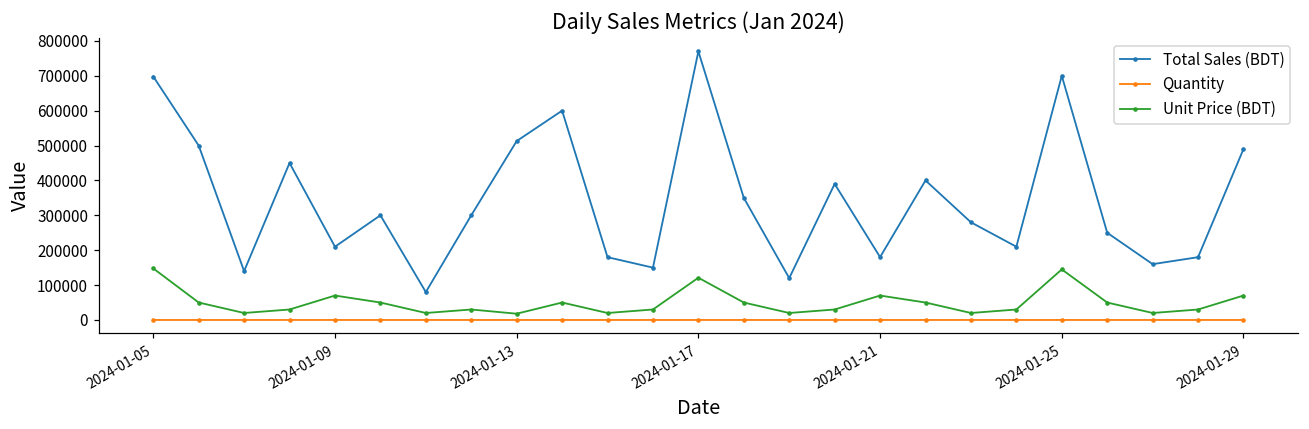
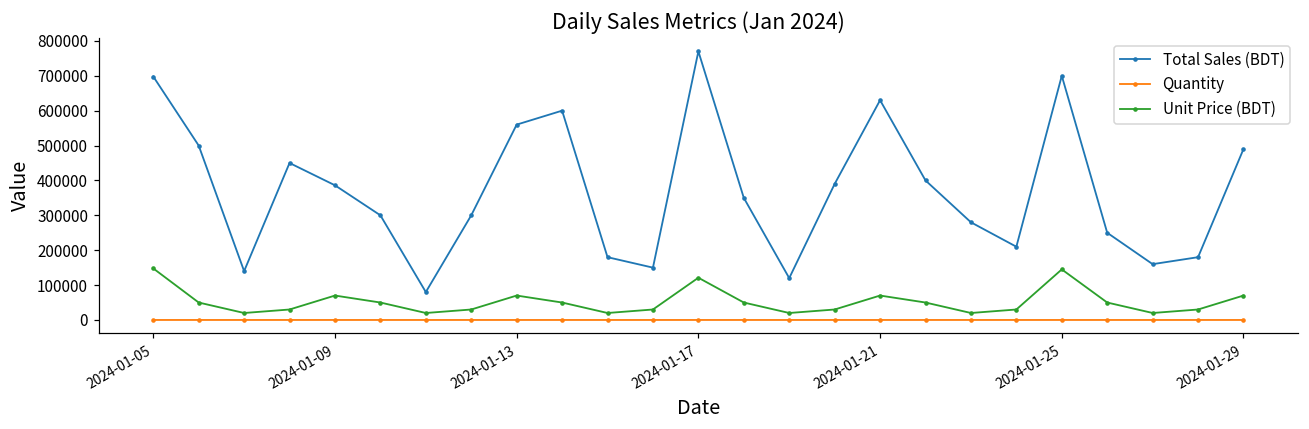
  {
    "Total Sales (BDT)": {
      "2024-01-05": 700000,
-     "2024-01-09": 210000,
-     "2024-01-13": 510000,
+     "2024-01-09": 390000,
+     "2024-01-13": 560000,
      "2024-01-17": 770000,
-     "2024-01-21": 180000,
+     "2024-01-21": 630000,
      "2024-01-25": 700000,
      "2024-01-29": 490000
    },
    "Quantity": {
      "2024-01-05": 0,
      "2024-01-09": 0,
      "2024-01-13": 0,
      "2024-01-17": 0,
      "2024-01-21": 0,
      "2024-01-25": 0,
      "2024-01-29": 0
    },
    "Unit Price (BDT)": {
      "2024-01-05": 150000,
      "2024-01-09": 70000,
-     "2024-01-13": 20000,
+     "2024-01-13": 70000,
      "2024-01-17": 120000,
      "2024-01-21": 70000,
      "2024-01-25": 140000,
      "2024-01-29": 70000
    }
  }
